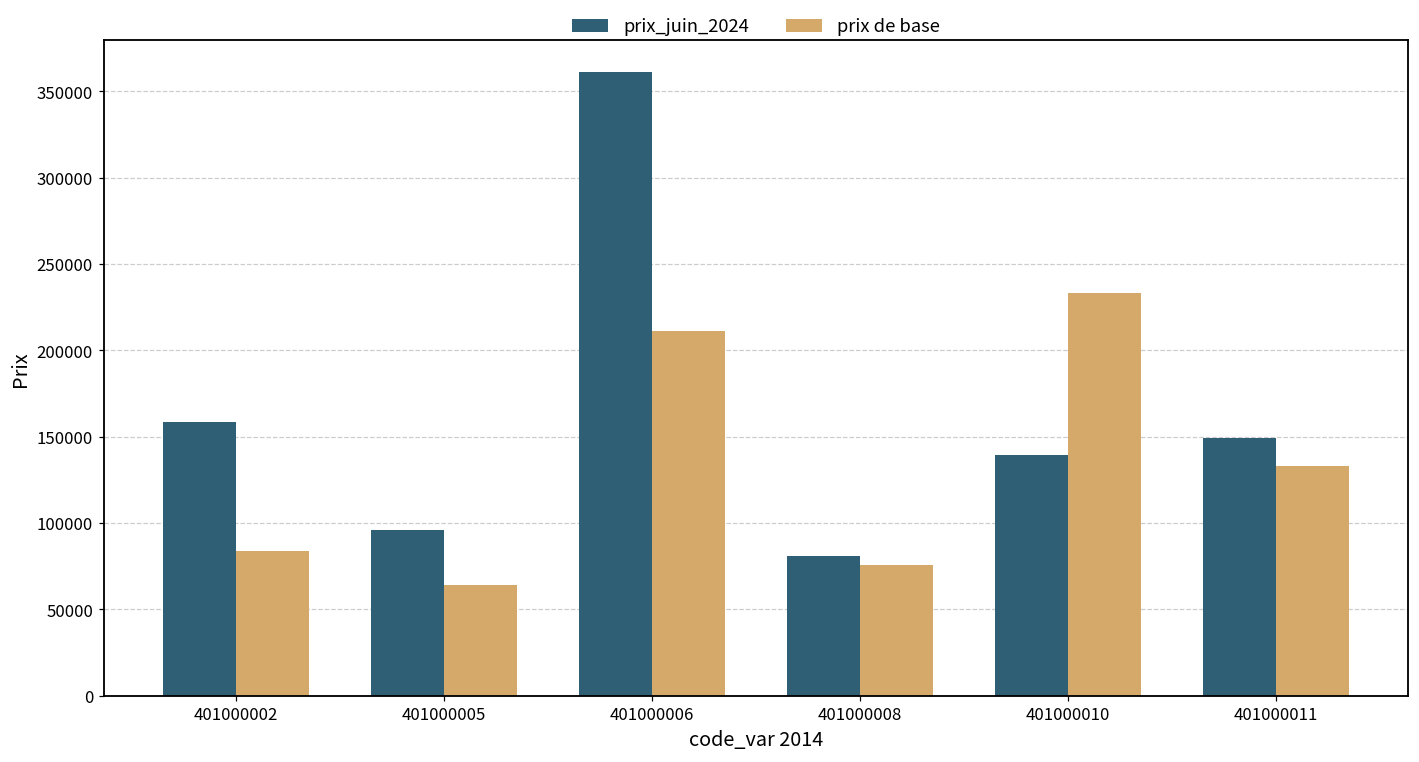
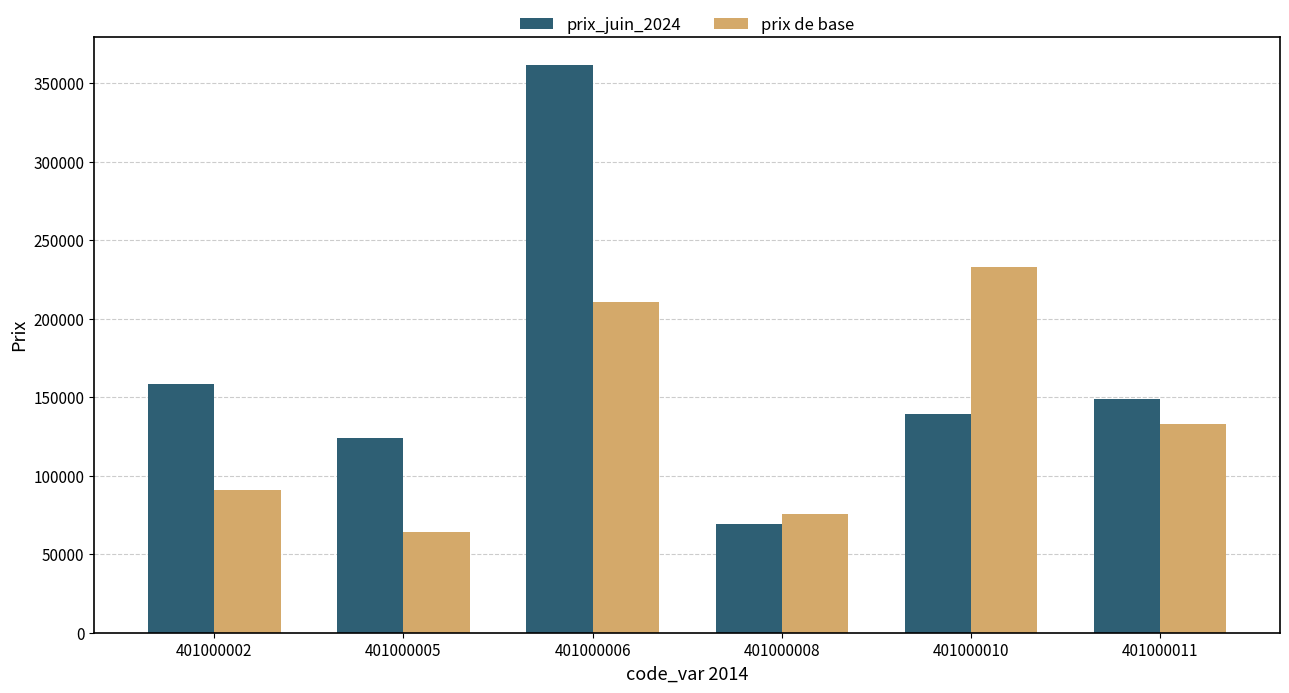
  {
    "prix_juin_2024": {
      "401000002": 159000,
-     "401000005": 96000,
+     "401000005": 124000,
      "401000006": 361000,
-     "401000008": 81000,
+     "401000008": 70000,
      "401000010": 139000,
      "401000011": 149000
    },
    "prix de base": {
-     "401000002": 84000,
+     "401000002": 91000,
      "401000005": 64000,
      "401000006": 211000,
      "401000008": 75000,
      "401000010": 233000,
      "401000011": 133000
    }
  }
